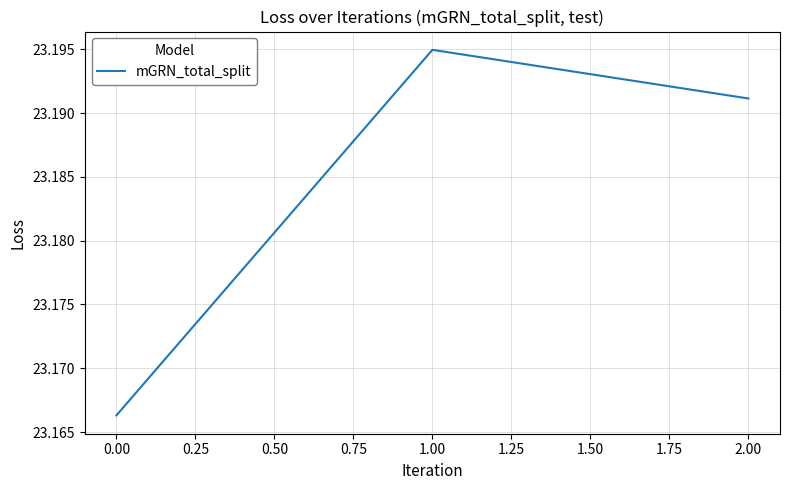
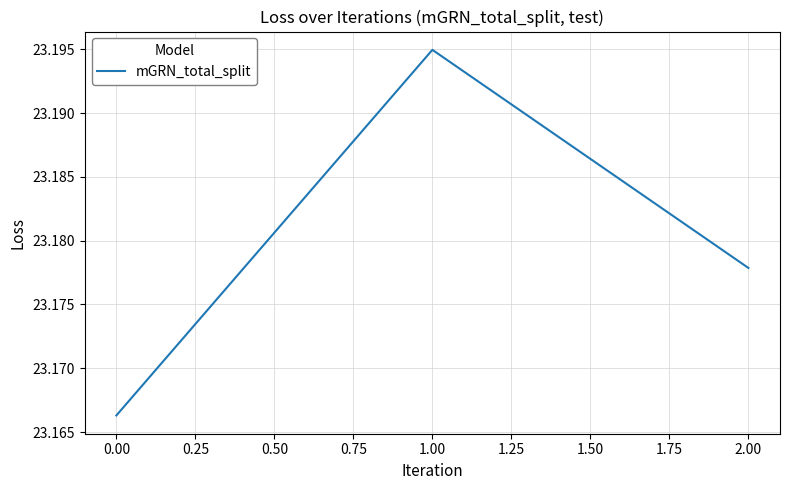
  {
    "0.00": 23.1663,
    "1.00": 23.1950,
-   "2.00": 23.1911
+   "2.00": 23.1779
  }
